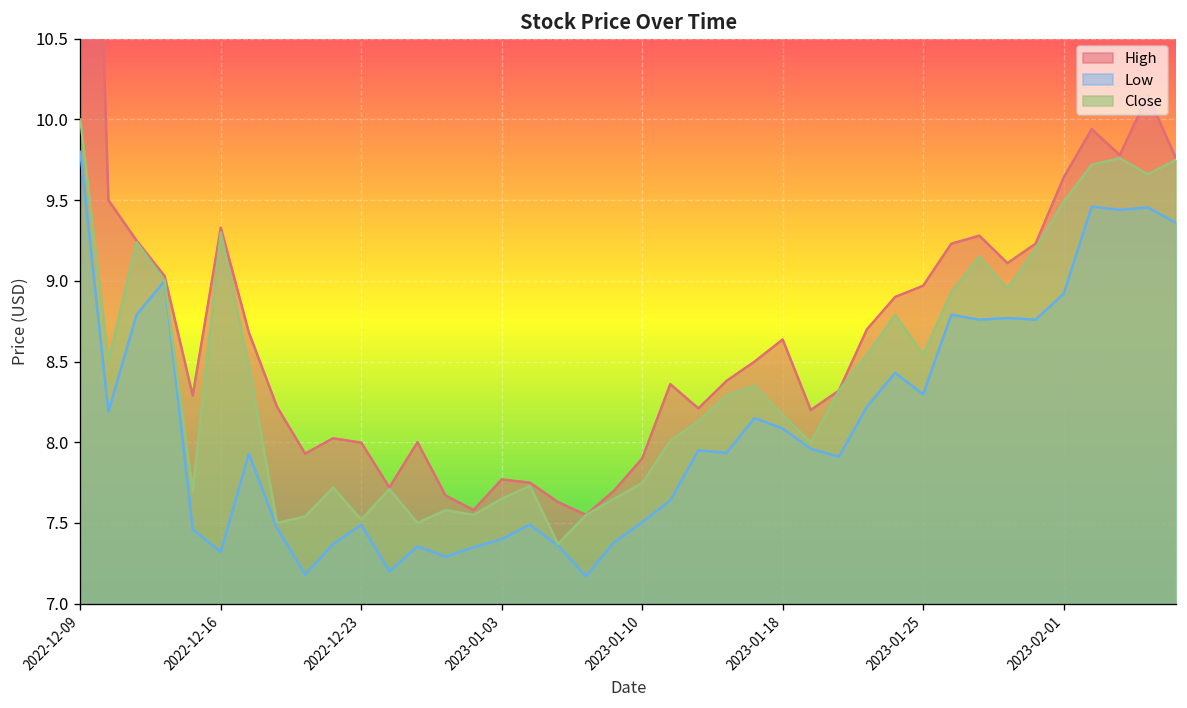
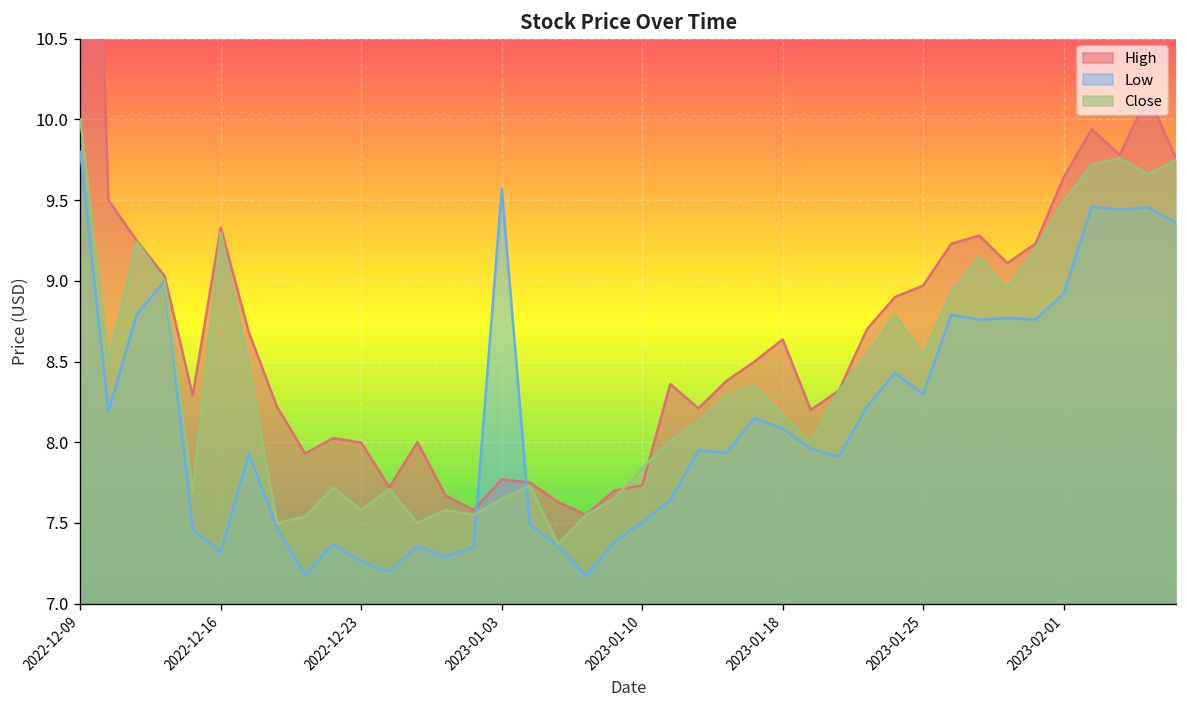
  {
    "High": {
      "2022-12-16": 9.33,
      "2022-12-23": 8.00,
      "2023-01-03": 7.77,
-     "2023-01-10": 7.90,
+     "2023-01-10": 7.73,
      "2023-01-18": 8.64,
      "2023-01-25": 8.97,
      "2023-02-01": 9.64
    },
    "Low": {
      "2022-12-09": 9.80,
      "2022-12-16": 7.32,
-     "2022-12-23": 7.49,
-     "2023-01-03": 7.40,
+     "2022-12-23": 7.26,
+     "2023-01-03": 9.57,
      "2023-01-10": 7.51,
      "2023-01-18": 8.09,
      "2023-01-25": 8.30,
      "2023-02-01": 8.92
    },
    "Close": {
      "2022-12-09": 10.00,
      "2022-12-16": 9.30,
-     "2022-12-23": 7.52,
+     "2022-12-23": 7.58,
      "2023-01-03": 7.65,
-     "2023-01-10": 7.75,
+     "2023-01-10": 7.84,
      "2023-01-18": 8.17,
      "2023-01-25": 8.54,
      "2023-02-01": 9.49
    }
  }
